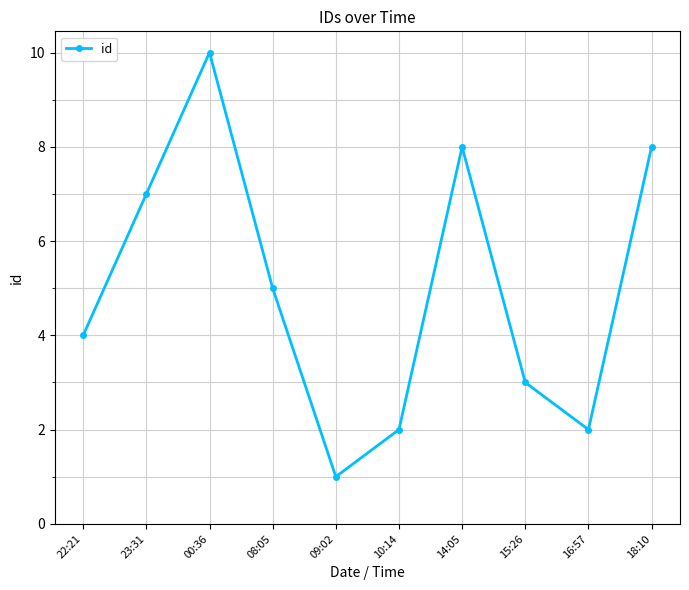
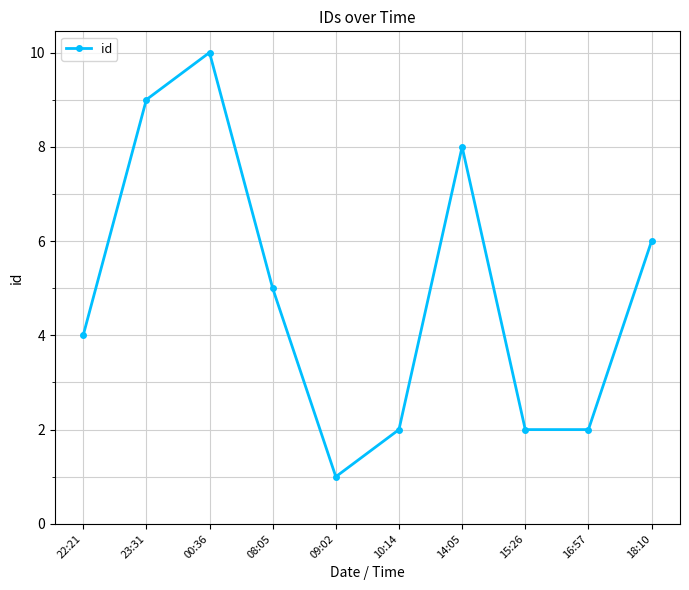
  {
    "22:21": 4,
-   "23:31": 7,
+   "23:31": 9,
    "00:36": 10,
    "08:05": 5,
    "09:02": 1,
    "10:14": 2,
    "14:05": 8,
-   "15:26": 3,
+   "15:26": 2,
    "16:57": 2,
-   "18:10": 8
+   "18:10": 6
  }
